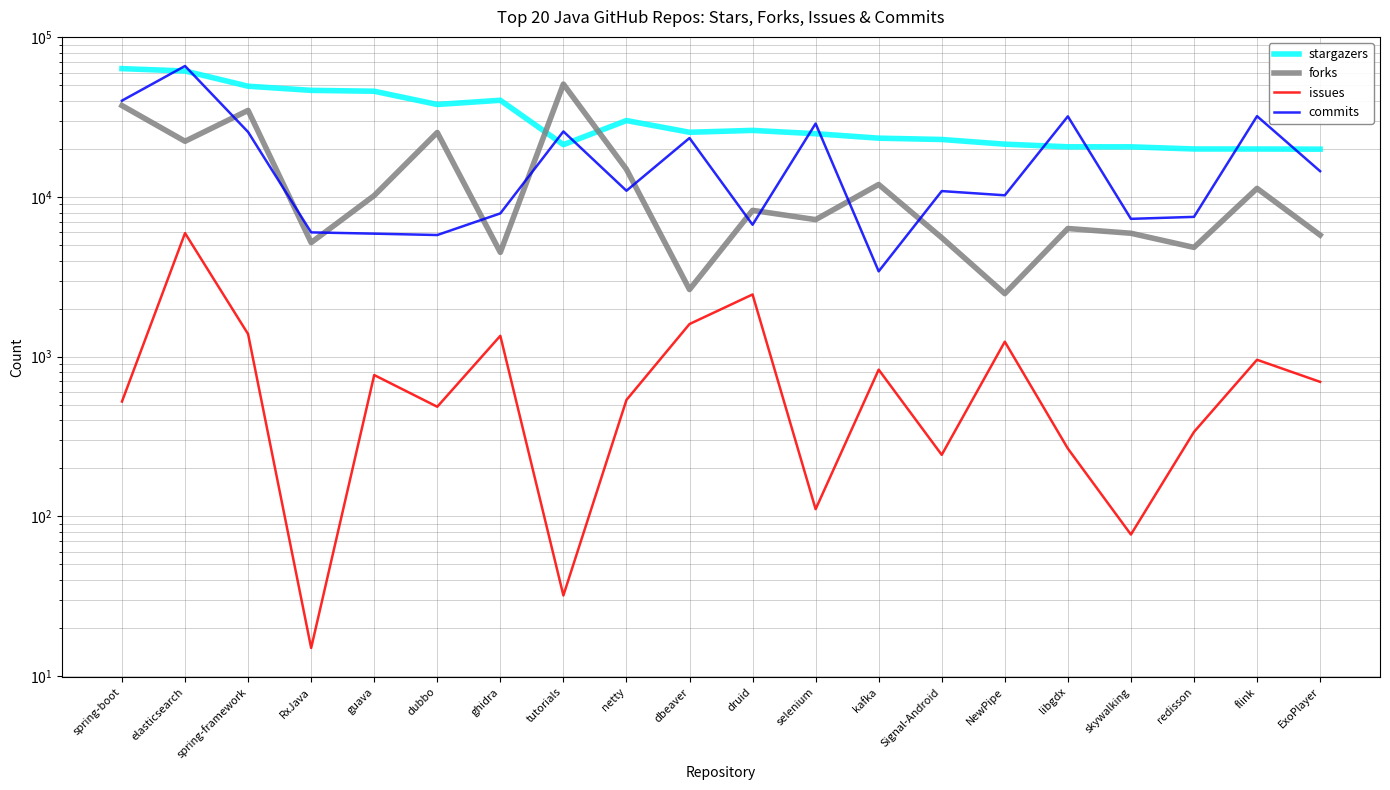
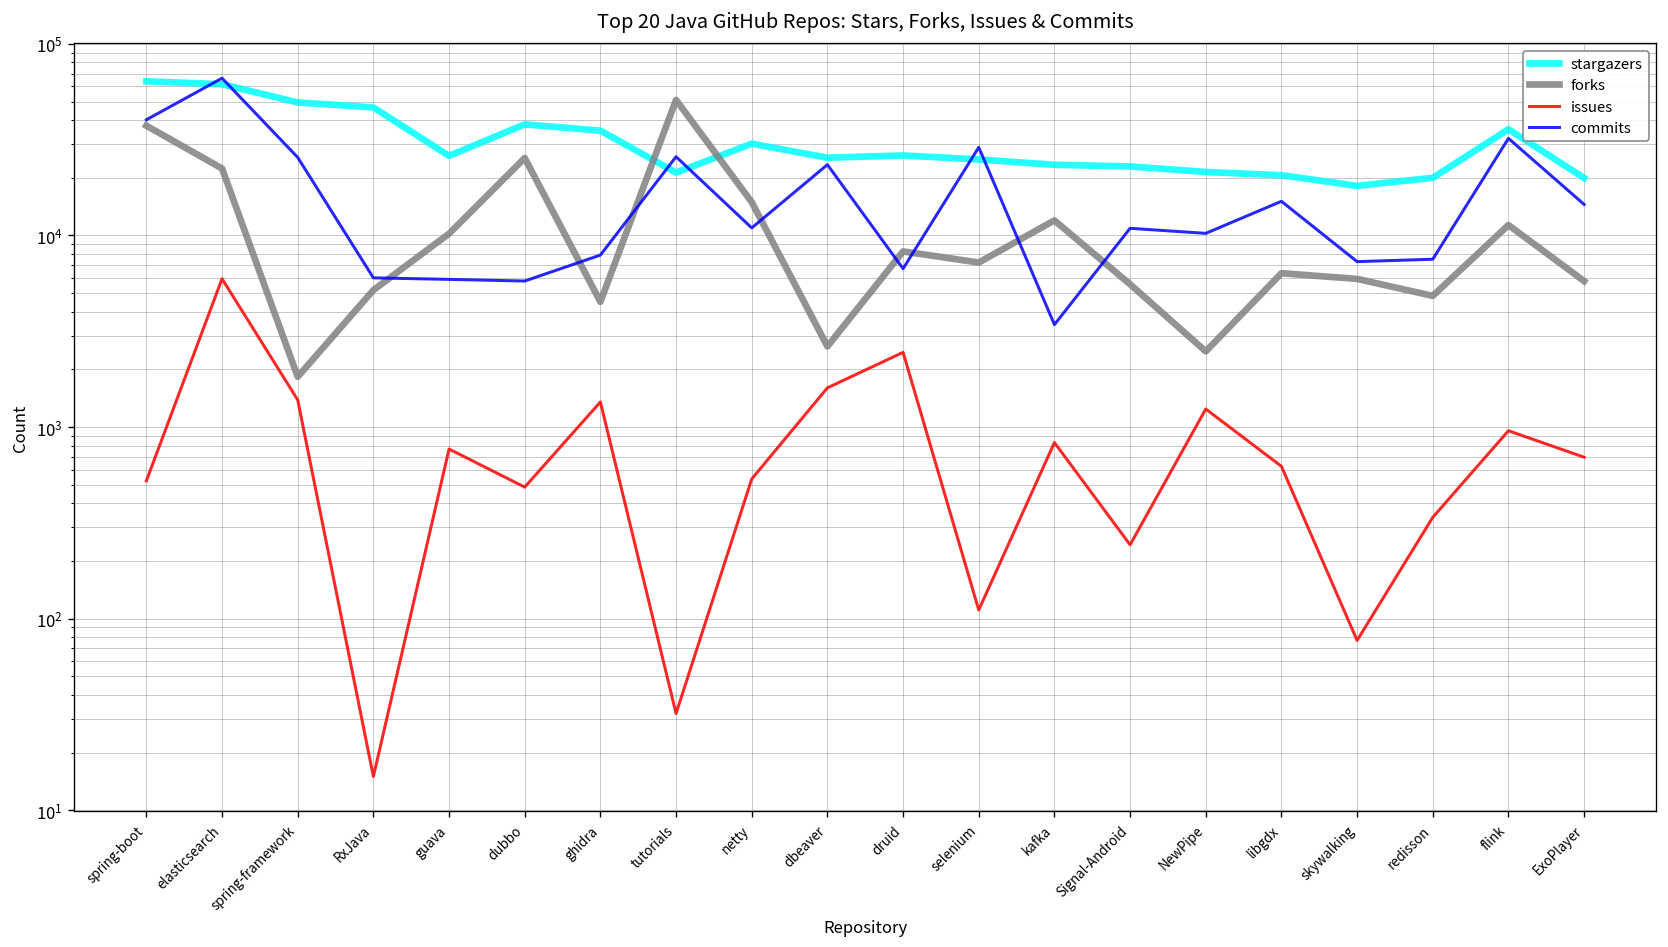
  {
    "stargazers": {
      "spring-boot": 64000,
      "elasticsearch": 62000,
      "spring-framework": 49000,
      "RxJava": 47000,
-     "guava": 46000,
+     "guava": 26000,
      "dubbo": 38000,
-     "ghidra": 40000,
+     "ghidra": 35000,
      "tutorials": 21000,
      "netty": 30000,
      "dbeaver": 25000,
      "druid": 26000,
      "selenium": 25000,
      "kafka": 23000,
      "Signal-Android": 23000,
      "NewPipe": 21000,
      "libgdx": 21000,
-     "skywalking": 21000,
+     "skywalking": 18000,
      "redisson": 20000,
-     "flink": 20000,
+     "flink": 36000,
      "ExoPlayer": 20000
    },
    "forks": {
      "spring-boot": 37000,
      "elasticsearch": 22000,
-     "spring-framework": 35000,
+     "spring-framework": 1800,
      "RxJava": 5200,
      "guava": 10000,
      "dubbo": 25000,
      "ghidra": 4500,
      "tutorials": 51000,
      "netty": 15000,
      "dbeaver": 2600,
      "druid": 8000,
      "selenium": 7000,
      "kafka": 12000,
      "Signal-Android": 5600,
      "NewPipe": 2500,
      "libgdx": 6400,
      "skywalking": 5900,
      "redisson": 4800,
      "flink": 11000,
      "ExoPlayer": 5800
    },
    "issues": {
      "spring-boot": 520,
      "elasticsearch": 5900,
      "spring-framework": 1400,
      "RxJava": 15,
      "guava": 800,
      "dubbo": 490,
      "ghidra": 1400,
      "tutorials": 32,
      "netty": 540,
      "dbeaver": 1600,
      "druid": 2500,
      "selenium": 110,
      "kafka": 800,
      "Signal-Android": 240,
      "NewPipe": 1200,
-     "libgdx": 270,
+     "libgdx": 620,
      "skywalking": 80,
      "redisson": 340,
      "flink": 1000,
      "ExoPlayer": 700
    },
    "commits": {
      "spring-boot": 40000,
      "elasticsearch": 66000,
      "spring-framework": 26000,
      "RxJava": 6000,
      "guava": 5900,
      "dubbo": 5800,
      "ghidra": 8000,
      "tutorials": 26000,
      "netty": 11000,
      "dbeaver": 23000,
      "druid": 6700,
      "selenium": 29000,
      "kafka": 3400,
      "Signal-Android": 11000,
      "NewPipe": 10000,
-     "libgdx": 32000,
+     "libgdx": 15000,
      "skywalking": 7000,
      "redisson": 8000,
      "flink": 32000,
      "ExoPlayer": 15000
    }
  }
